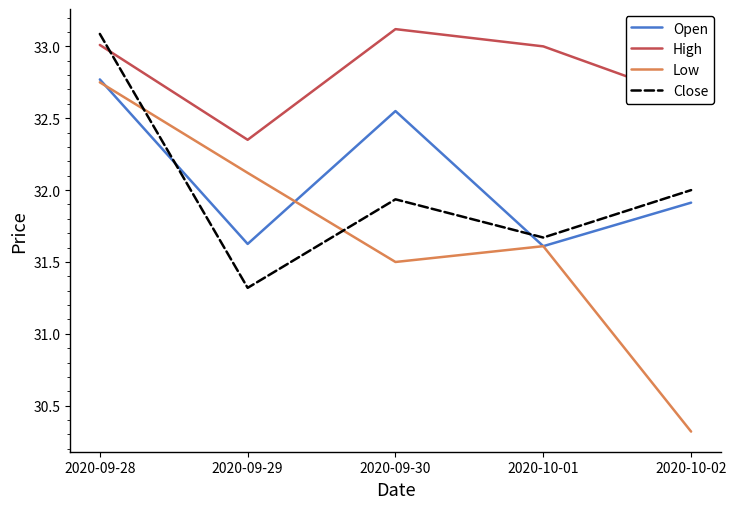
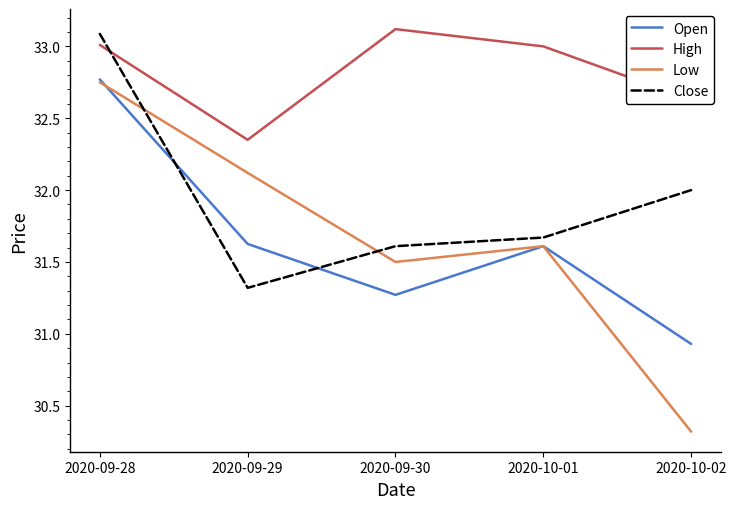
  {
    "Open": {
      "2020-09-28": 32.77,
      "2020-09-29": 31.63,
-     "2020-09-30": 32.55,
-     "2020-10-02": 31.91
+     "2020-09-30": 31.27,
+     "2020-10-02": 30.93
    },
    "Close": {
      "2020-09-28": 33.09,
      "2020-09-29": 31.32,
-     "2020-09-30": 31.94,
+     "2020-09-30": 31.61,
      "2020-10-01": 31.67,
      "2020-10-02": 32.00
    }
  }
